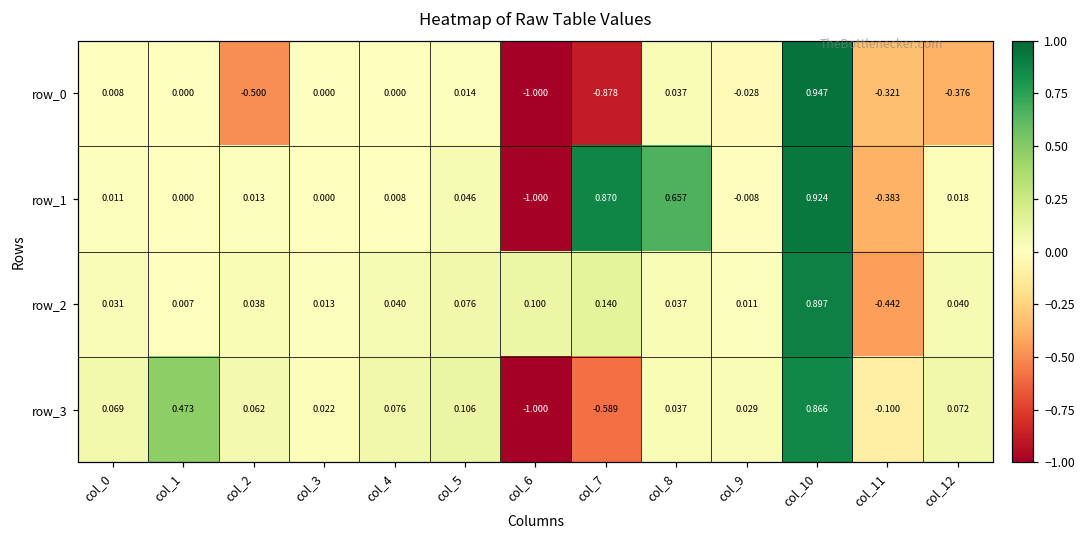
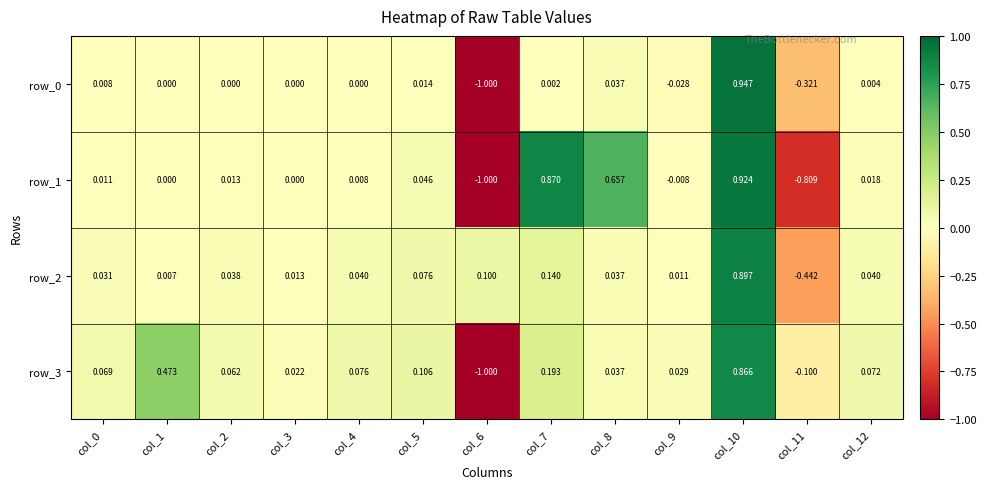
  {
    "row_0": {
      "col_0": 0.008,
      "col_1": 0.000,
-     "col_2": -0.500,
+     "col_2": 0.000,
      "col_3": 0.000,
      "col_4": 0.000,
      "col_5": 0.014,
      "col_6": -1.000,
-     "col_7": -0.878,
+     "col_7": 0.002,
      "col_8": 0.037,
      "col_9": -0.028,
      "col_10": 0.947,
      "col_11": -0.321,
-     "col_12": -0.376
+     "col_12": 0.004
    },
    "row_1": {
      "col_0": 0.011,
      "col_1": 0.000,
      "col_2": 0.013,
      "col_3": 0.000,
      "col_4": 0.008,
      "col_5": 0.046,
      "col_6": -1.000,
      "col_7": 0.870,
      "col_8": 0.657,
      "col_9": -0.008,
      "col_10": 0.924,
-     "col_11": -0.383,
+     "col_11": -0.809,
      "col_12": 0.018
    },
    "row_2": {
      "col_0": 0.031,
      "col_1": 0.007,
      "col_2": 0.038,
      "col_3": 0.013,
      "col_4": 0.040,
      "col_5": 0.076,
      "col_6": 0.100,
      "col_7": 0.140,
      "col_8": 0.037,
      "col_9": 0.011,
      "col_10": 0.897,
      "col_11": -0.442,
      "col_12": 0.040
    },
    "row_3": {
      "col_0": 0.069,
      "col_1": 0.473,
      "col_2": 0.062,
      "col_3": 0.022,
      "col_4": 0.076,
      "col_5": 0.106,
      "col_6": -1.000,
-     "col_7": -0.589,
+     "col_7": 0.193,
      "col_8": 0.037,
      "col_9": 0.029,
      "col_10": 0.866,
      "col_11": -0.100,
      "col_12": 0.072
    }
  }
